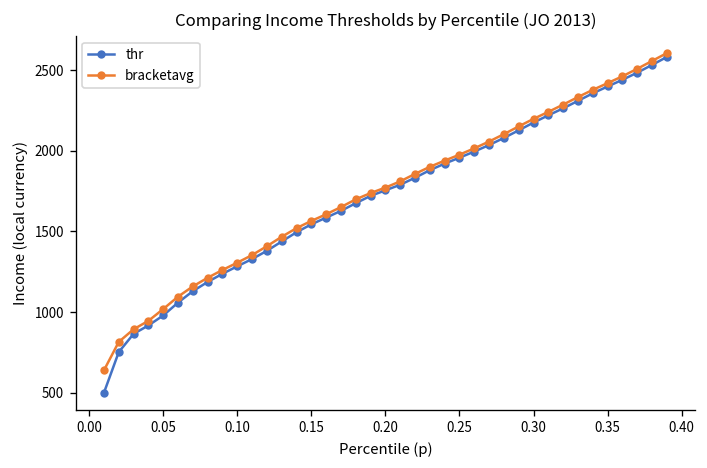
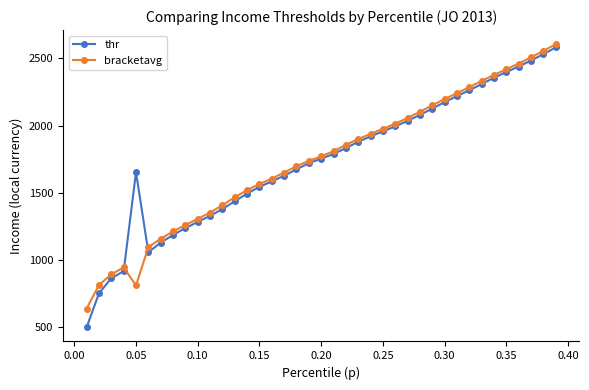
  {
    "thr": {
-     "0.05": 980,
+     "0.05": 1650,
      "0.10": 1280,
      "0.15": 1540,
      "0.30": 2180,
      "0.35": 2400
    },
    "bracketavg": {
-     "0.05": 1020,
+     "0.05": 810,
      "0.10": 1310,
      "0.15": 1570,
      "0.30": 2200,
      "0.35": 2420
    }
  }
